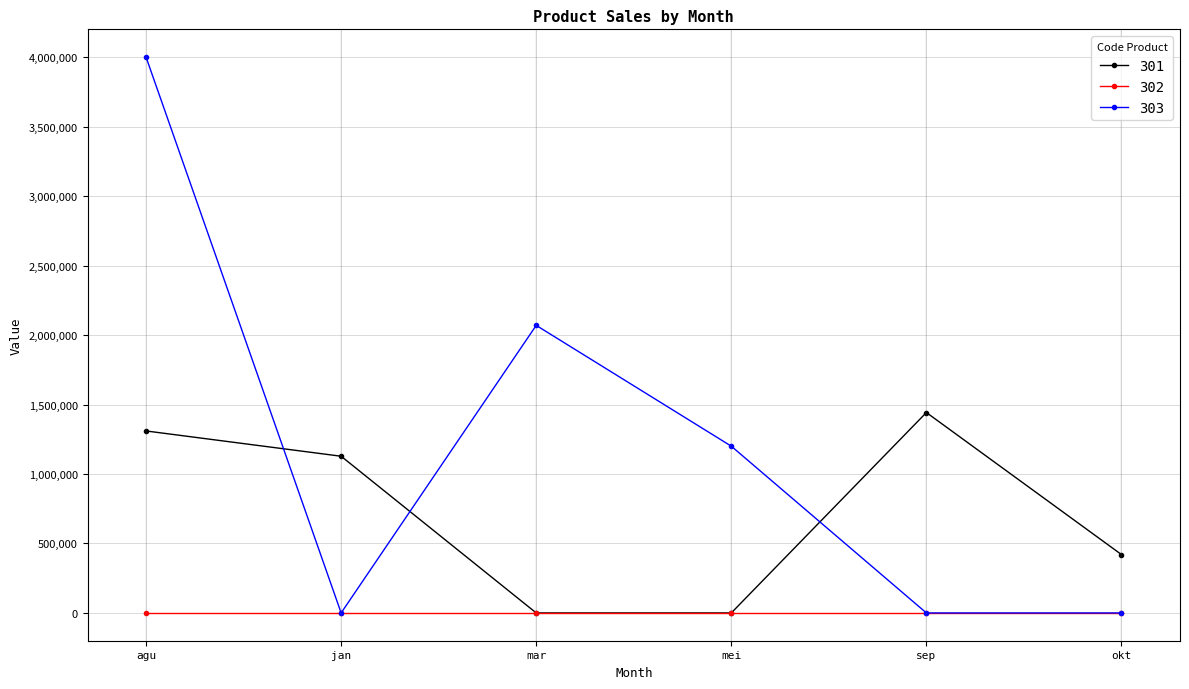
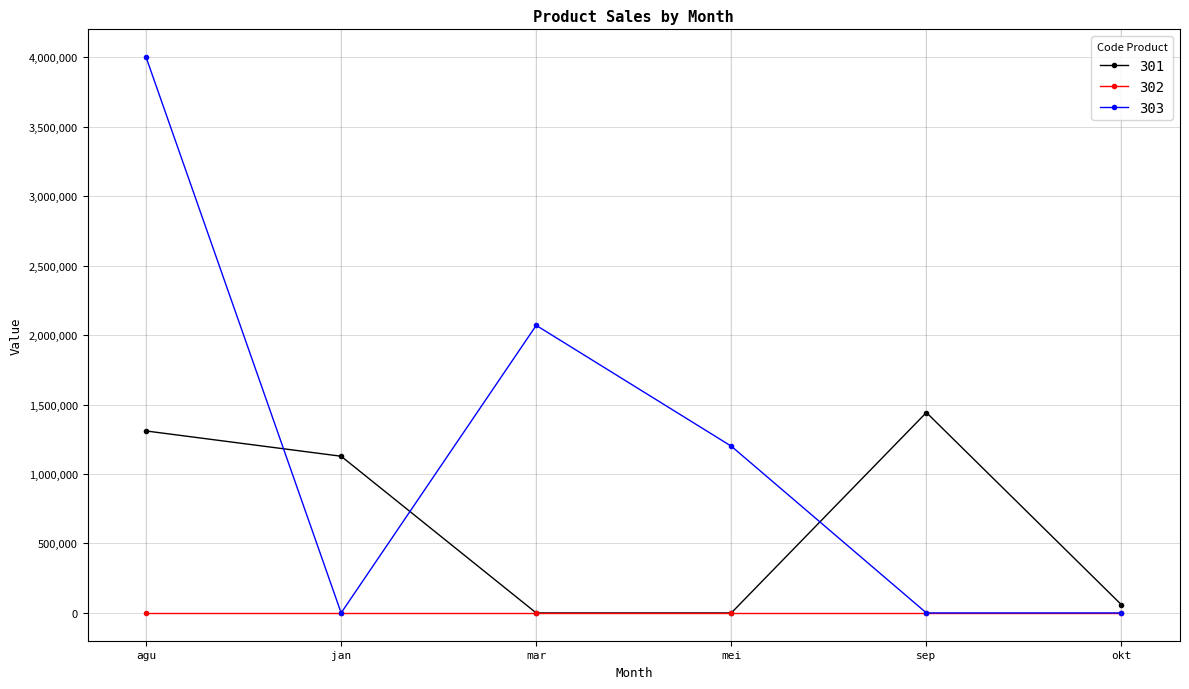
  {
    "301": {
      "agu": "1,310,000",
      "jan": "1,130,000",
      "sep": "1,440,000",
-     "okt": "420,000"
+     "okt": "60,000"
    },
    "302": {
      "agu": "0"
    },
    "303": {
      "agu": "4,000,000",
      "mar": "2,070,000",
      "mei": "1,200,000"
    }
  }
